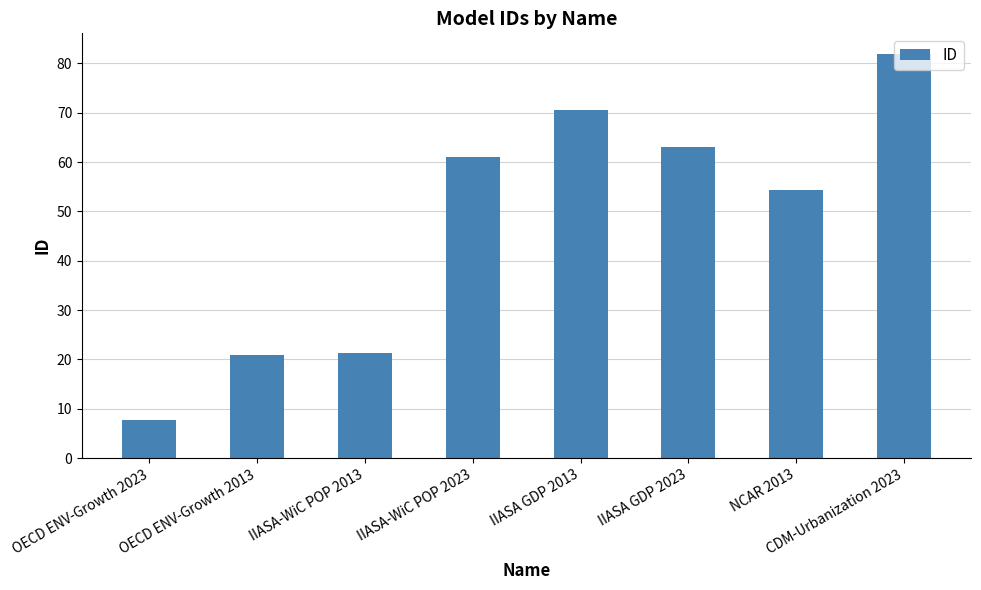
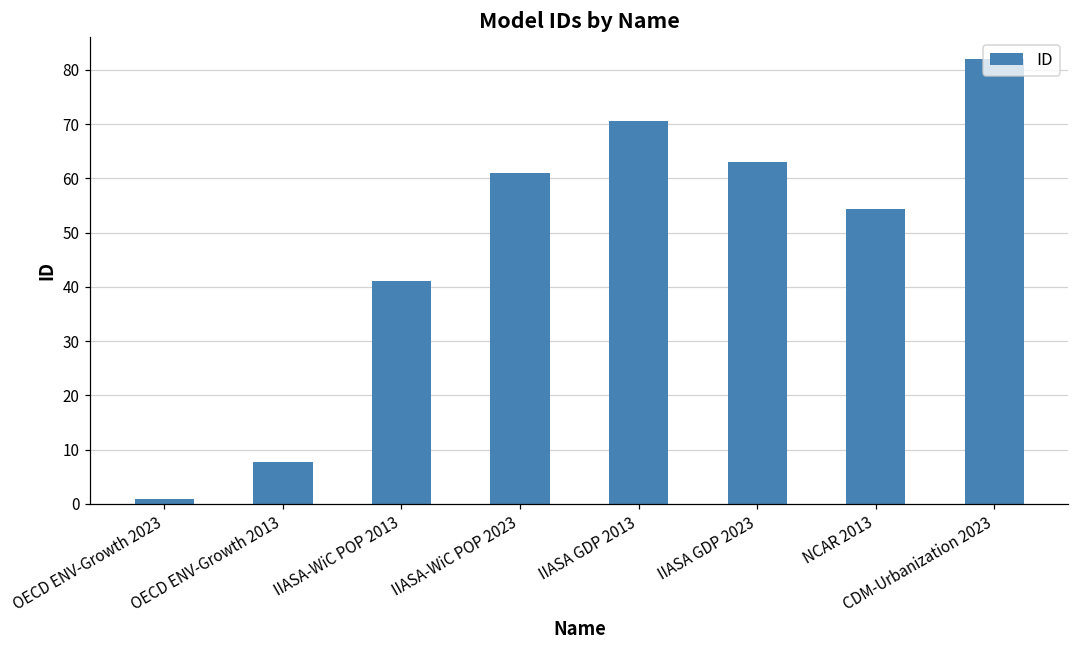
  {
-   "OECD ENV-Growth 2023": 8,
-   "OECD ENV-Growth 2013": 21,
-   "IIASA-WiC POP 2013": 21,
+   "OECD ENV-Growth 2023": 1,
+   "OECD ENV-Growth 2013": 8,
+   "IIASA-WiC POP 2013": 41,
    "IIASA-WiC POP 2023": 61,
    "IIASA GDP 2013": 71,
    "IIASA GDP 2023": 63,
    "NCAR 2013": 54
  }
